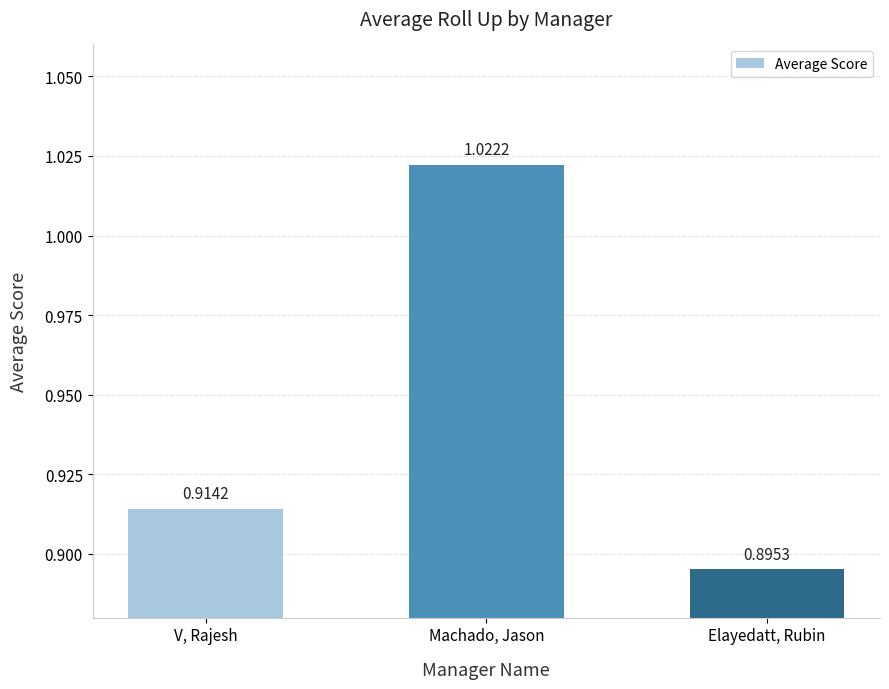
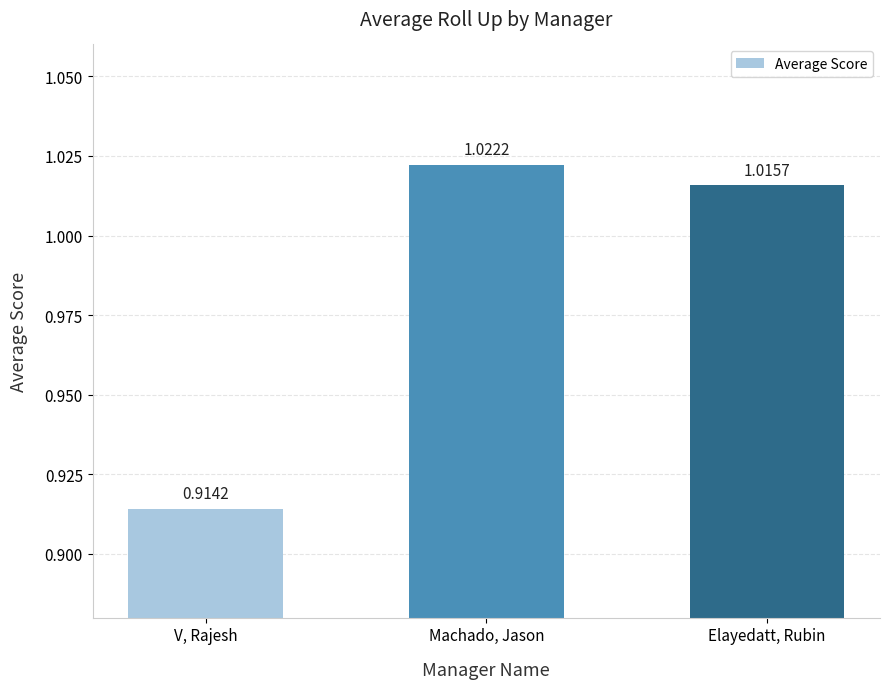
  {
    "V, Rajesh": 0.9142,
    "Machado, Jason": 1.0222,
-   "Elayedatt, Rubin": 0.8953
+   "Elayedatt, Rubin": 1.0157
  }
